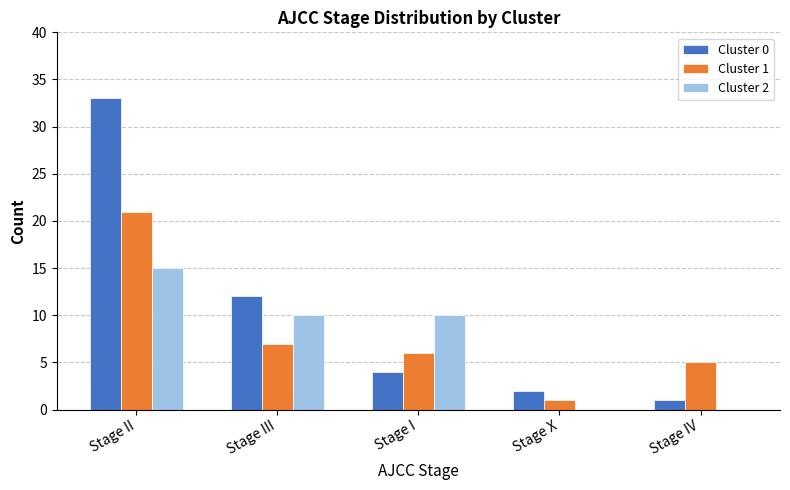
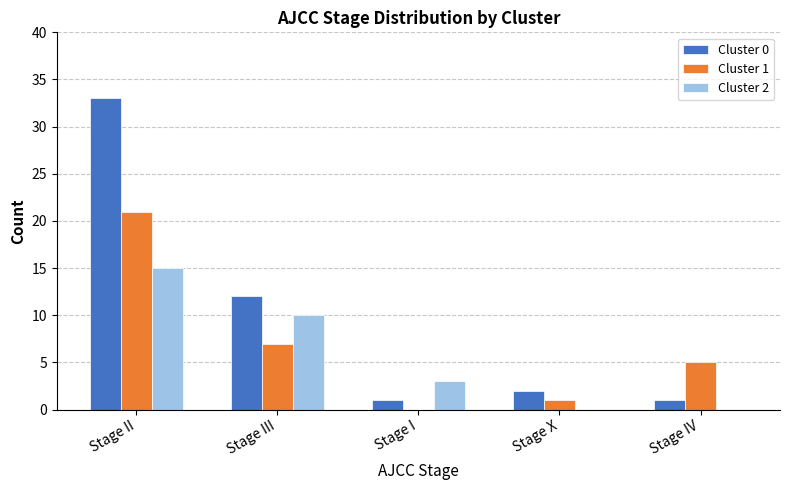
  {
    "Cluster 0": {
      "Stage II": 33,
      "Stage III": 12,
-     "Stage I": 4,
+     "Stage I": 1,
      "Stage X": 2,
      "Stage IV": 1
    },
    "Cluster 1": {
      "Stage II": 21,
      "Stage III": 7,
-     "Stage I": 6,
+     "Stage I": 0,
      "Stage X": 1,
      "Stage IV": 5
    },
    "Cluster 2": {
      "Stage II": 15,
      "Stage III": 10,
-     "Stage I": 10,
+     "Stage I": 3,
      "Stage X": 0,
      "Stage IV": 0
    }
  }
